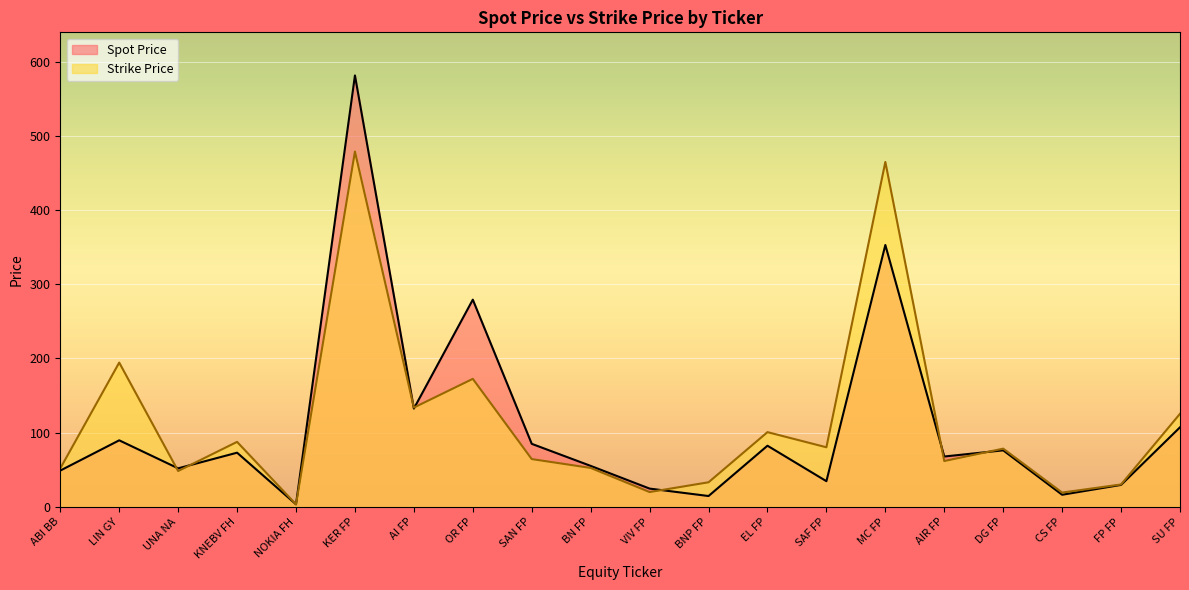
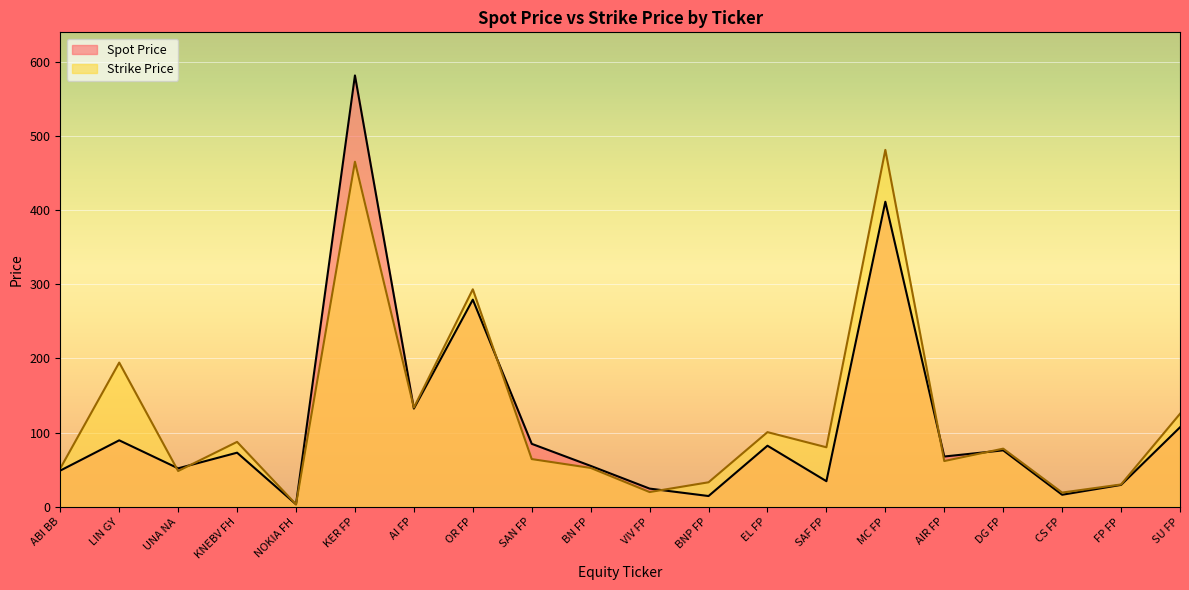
  {
    "Spot Price": {
      "LIN GY": 90,
      "UNA NA": 50,
      "KNEBV FH": 70,
      "KER FP": 580,
      "OR FP": 280,
      "SAN FP": 80,
      "VIV FP": 20,
      "BNP FP": 10,
      "EL FP": 80,
      "SAF FP": 30,
-     "MC FP": 350,
+     "MC FP": 410,
      "AIR FP": 70,
      "SU FP": 110
    },
    "Strike Price": {
      "LIN GY": 190,
      "UNA NA": 50,
      "KNEBV FH": 90,
-     "KER FP": 480,
-     "OR FP": 170,
+     "KER FP": 470,
+     "OR FP": 290,
      "SAN FP": 60,
      "VIV FP": 20,
      "BNP FP": 30,
      "EL FP": 100,
      "SAF FP": 80,
-     "MC FP": 460,
+     "MC FP": 480,
      "AIR FP": 60,
      "SU FP": 130
    }
  }
